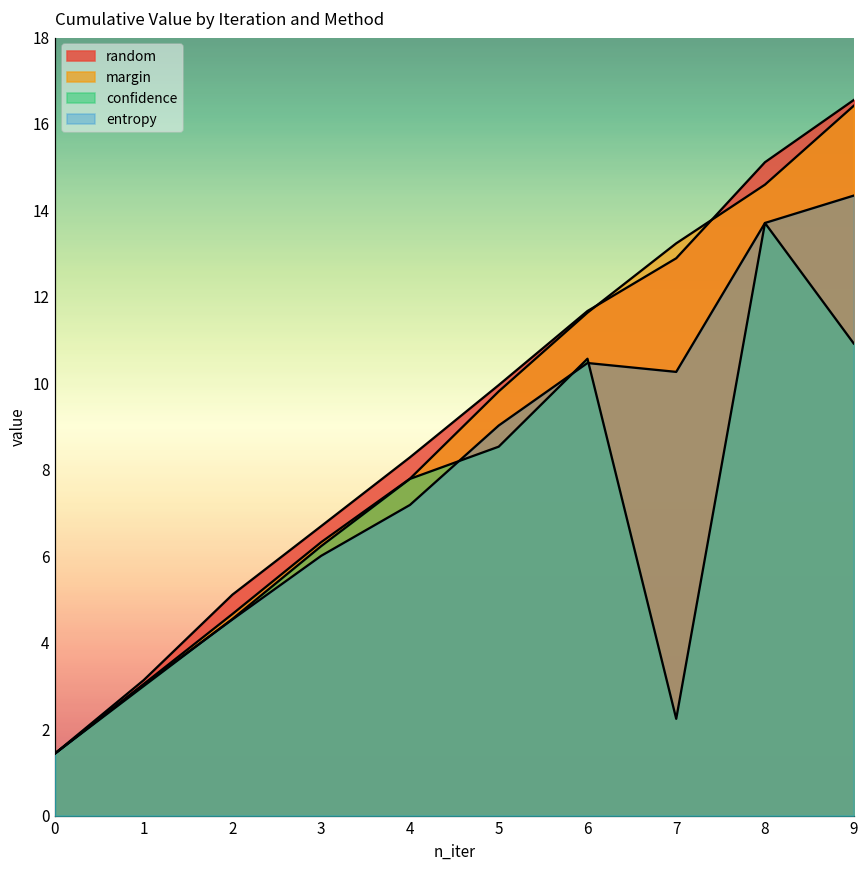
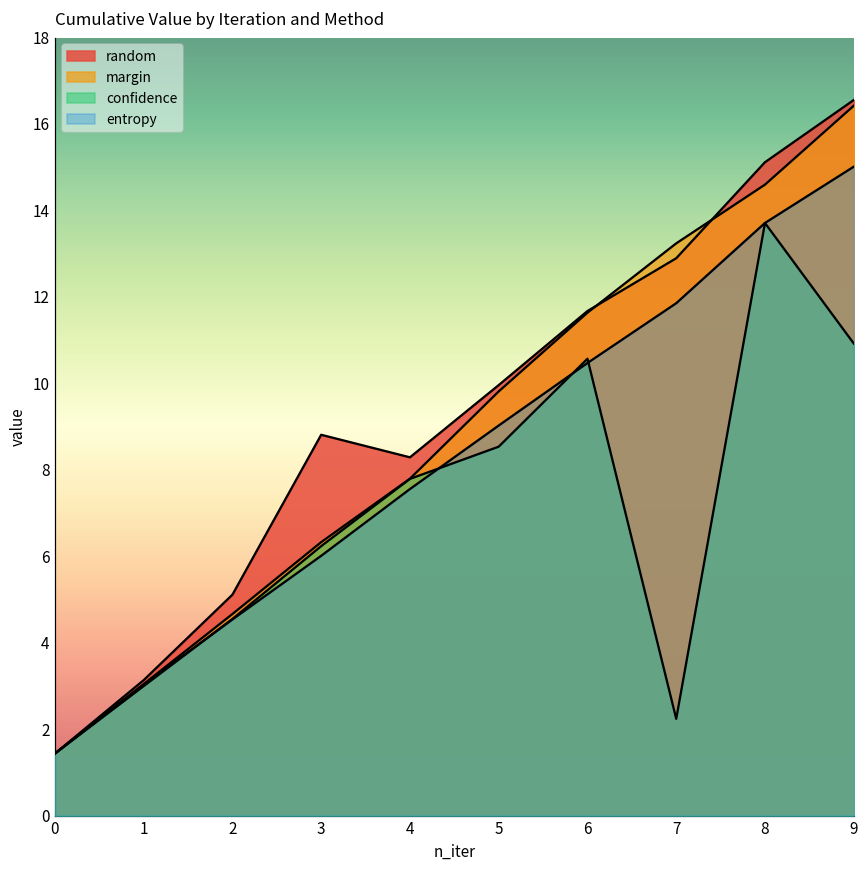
  {
    "random": {
      "1": 3.1,
      "2": 5.1,
-     "3": 6.7,
+     "3": 8.8,
      "4": 8.3,
      "5": 10.0,
      "7": 12.9,
      "8": 15.1,
      "9": 16.6
    },
    "margin": {
      "2": 4.7,
      "3": 6.3,
      "5": 9.8,
      "7": 13.2,
      "8": 14.6,
      "9": 16.4
    },
    "confidence": {
      "3": 6.2,
      "5": 8.5,
      "6": 10.6,
      "7": 2.2,
      "9": 10.9
    },
    "entropy": {
      "3": 6.0,
-     "4": 7.2,
+     "4": 7.6,
      "5": 9.0,
      "6": 10.5,
-     "7": 10.3,
-     "9": 14.3
+     "7": 11.9,
+     "9": 15.0
    }
  }
